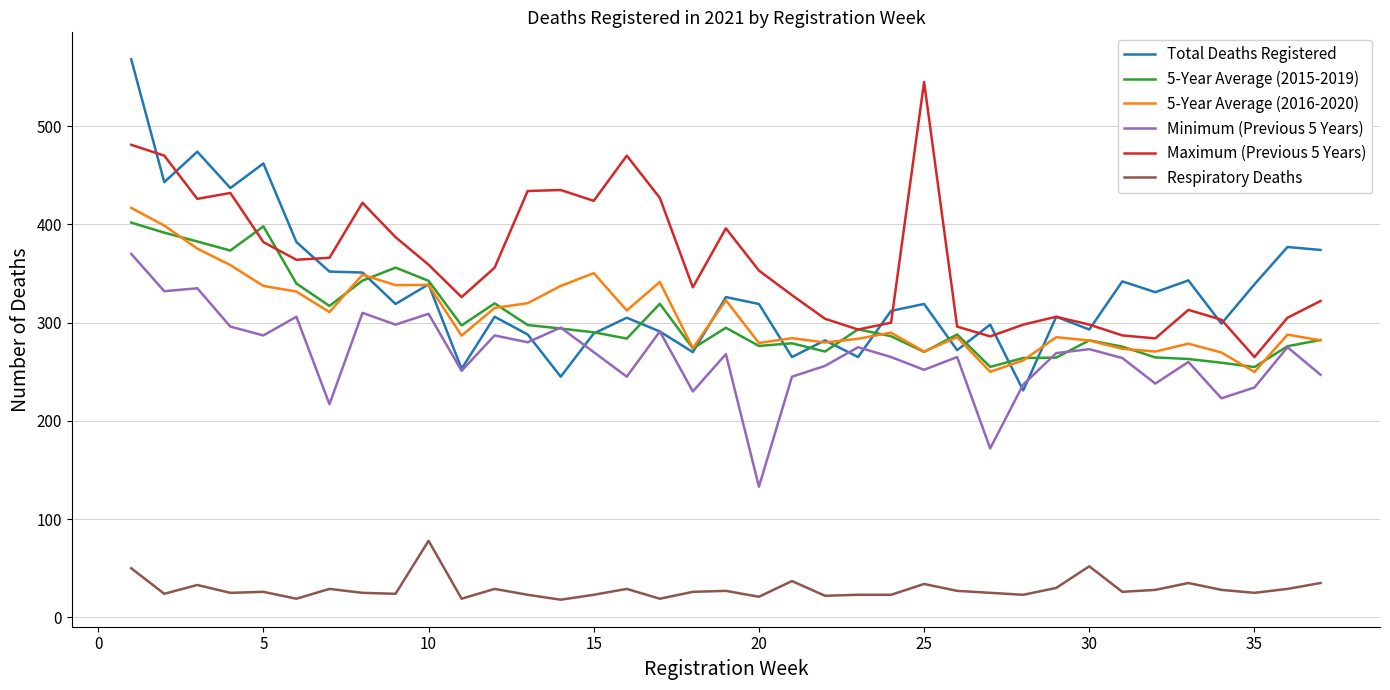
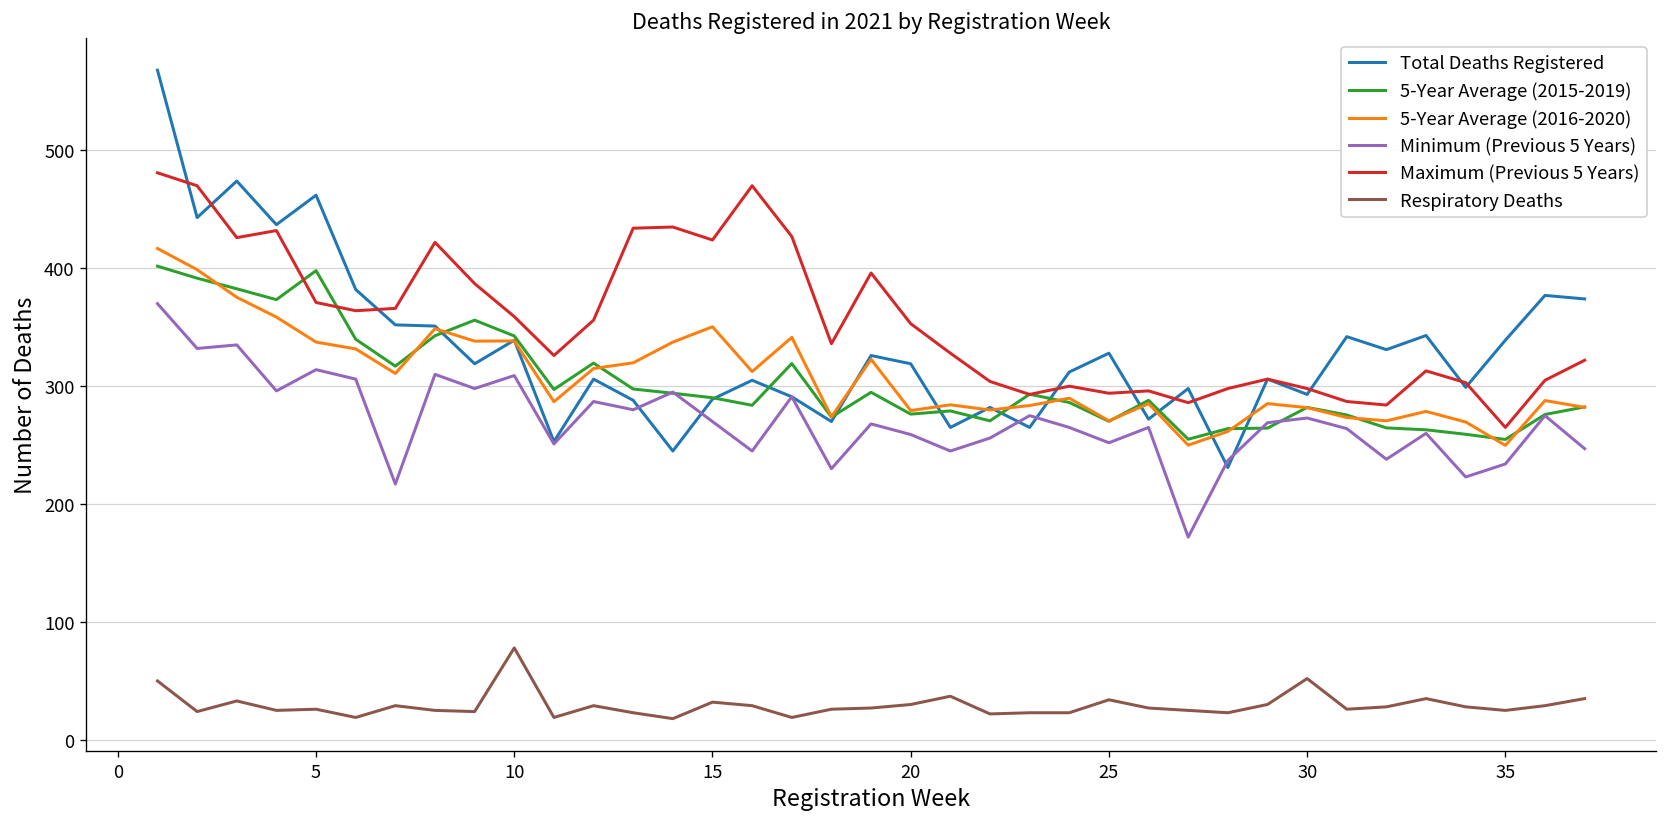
  {
    "Total Deaths Registered": {
      "5": 460,
      "20": 320,
-     "25": 320,
+     "25": 330,
      "30": 290,
      "35": 340
    },
    "5-Year Average (2015-2019)": {
      "5": 400,
      "10": 340,
      "20": 280,
      "35": 250
    },
    "5-Year Average (2016-2020)": {
      "5": 340,
      "15": 350,
      "20": 280,
      "35": 250
    },
    "Minimum (Previous 5 Years)": {
-     "5": 290,
+     "5": 310,
      "10": 310,
      "15": 270,
-     "20": 130,
+     "20": 260,
      "25": 250,
      "30": 270,
      "35": 230
    },
    "Maximum (Previous 5 Years)": {
-     "5": 380,
+     "5": 370,
      "10": 360,
      "15": 420,
      "20": 350,
-     "25": 550,
+     "25": 290,
      "30": 300,
      "35": 270
    },
    "Respiratory Deaths": {
      "5": 30,
      "10": 80,
-     "15": 20,
-     "20": 20,
+     "15": 30,
+     "20": 30,
      "25": 30,
      "30": 50,
      "35": 30
    }
  }
